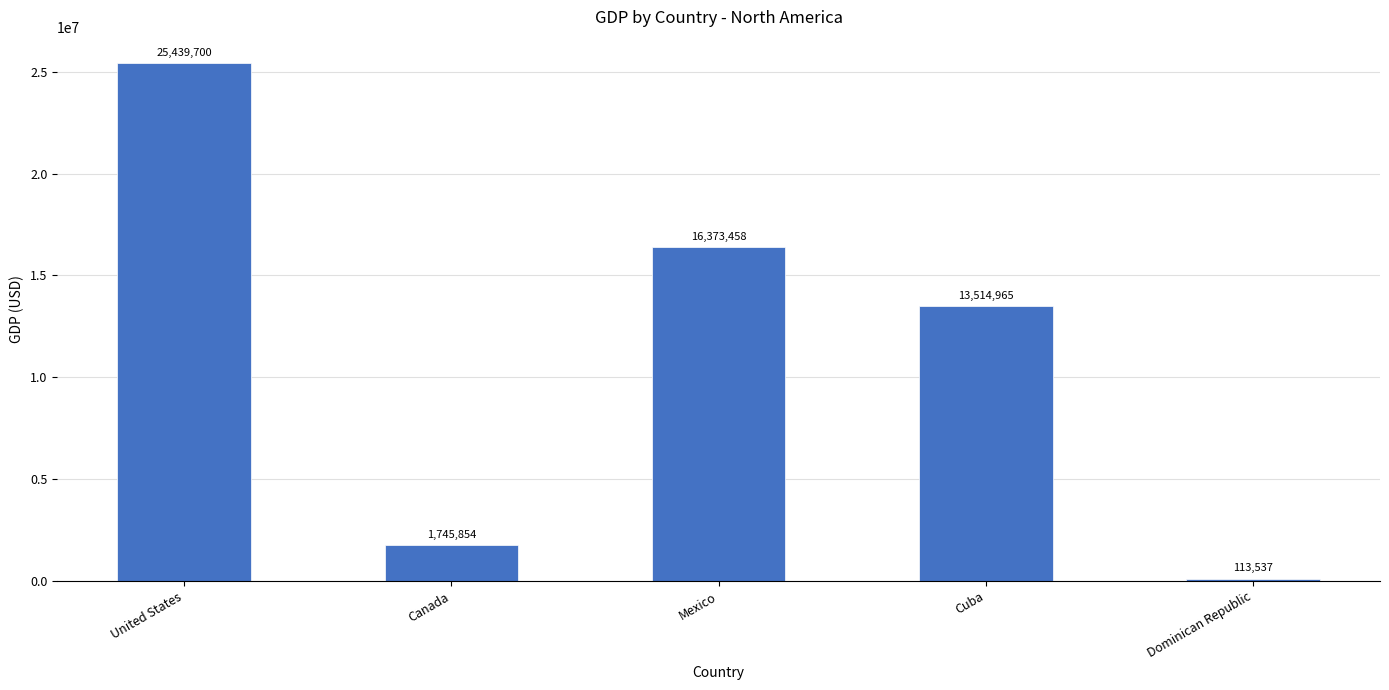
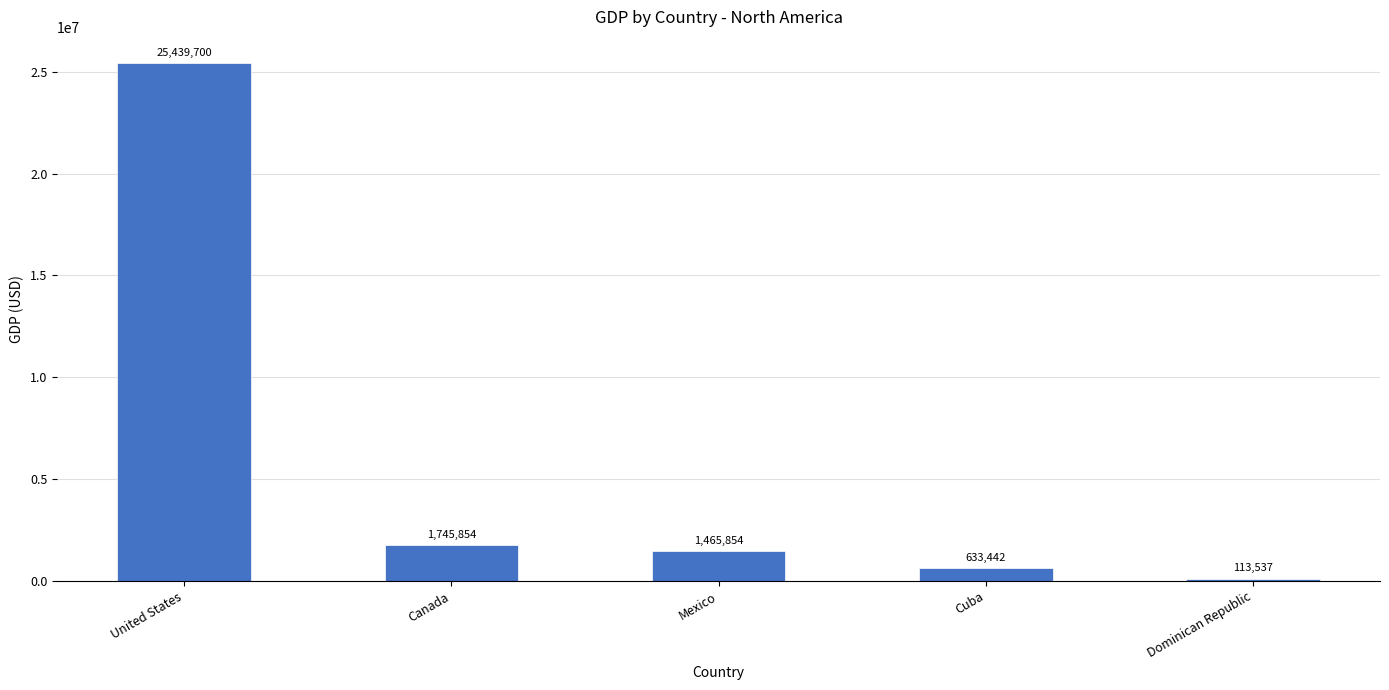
  {
    "United States": "25,439,700",
    "Canada": "1,745,854",
-   "Mexico": "16,373,458",
-   "Cuba": "13,514,965",
+   "Mexico": "1,465,854",
+   "Cuba": "633,442",
    "Dominican Republic": "113,537"
  }
